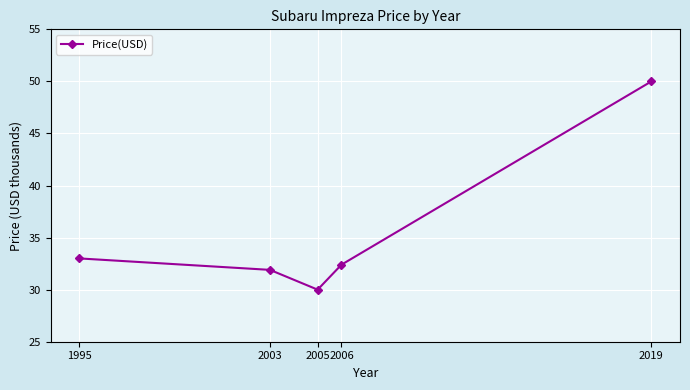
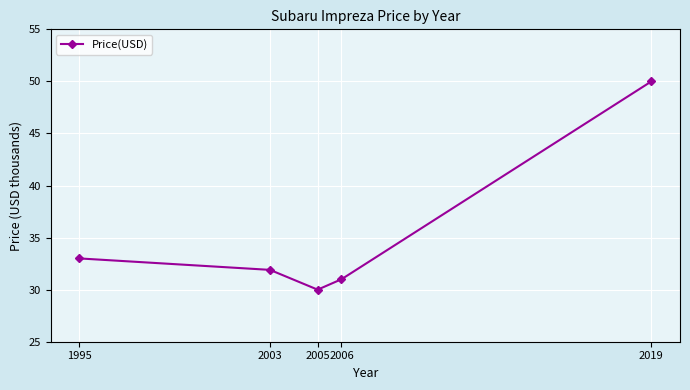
  {
    "1995": 33.0,
    "2003": 31.9,
    "2005": 30.0,
-   "2006": 32.4,
+   "2006": 31.0,
    "2019": 50.0
  }
